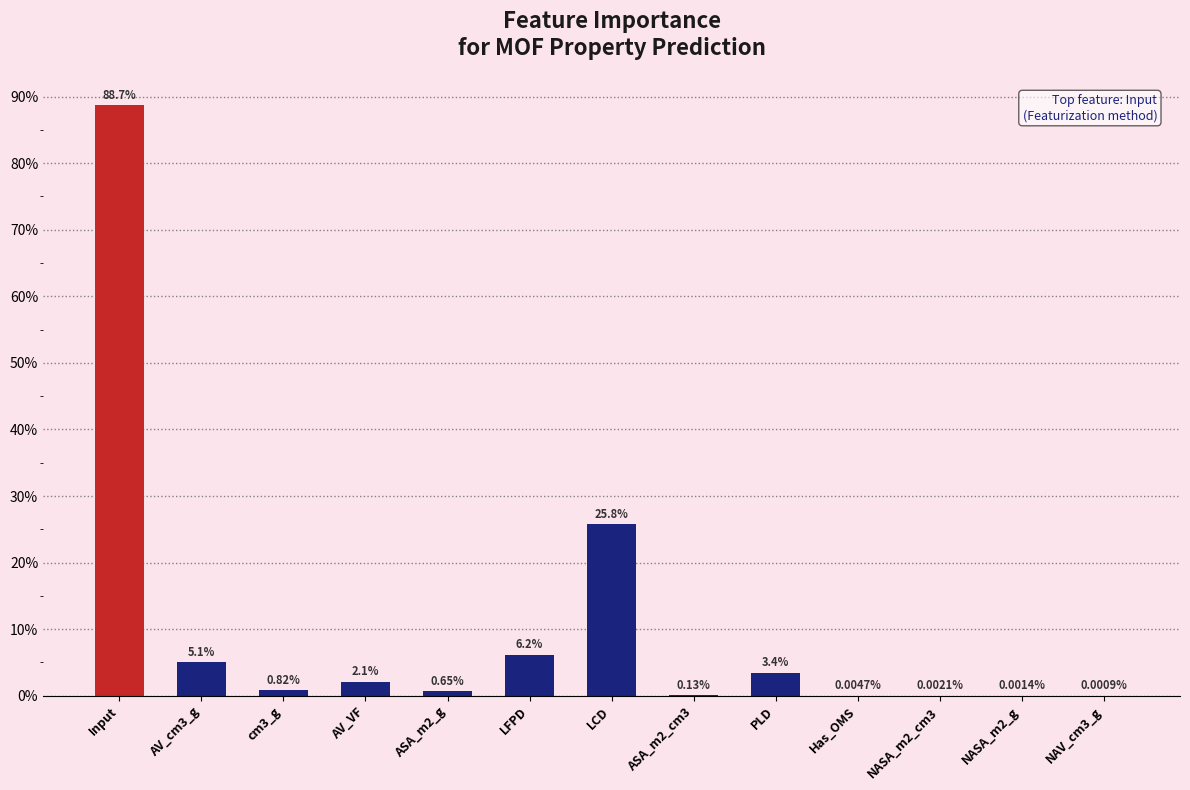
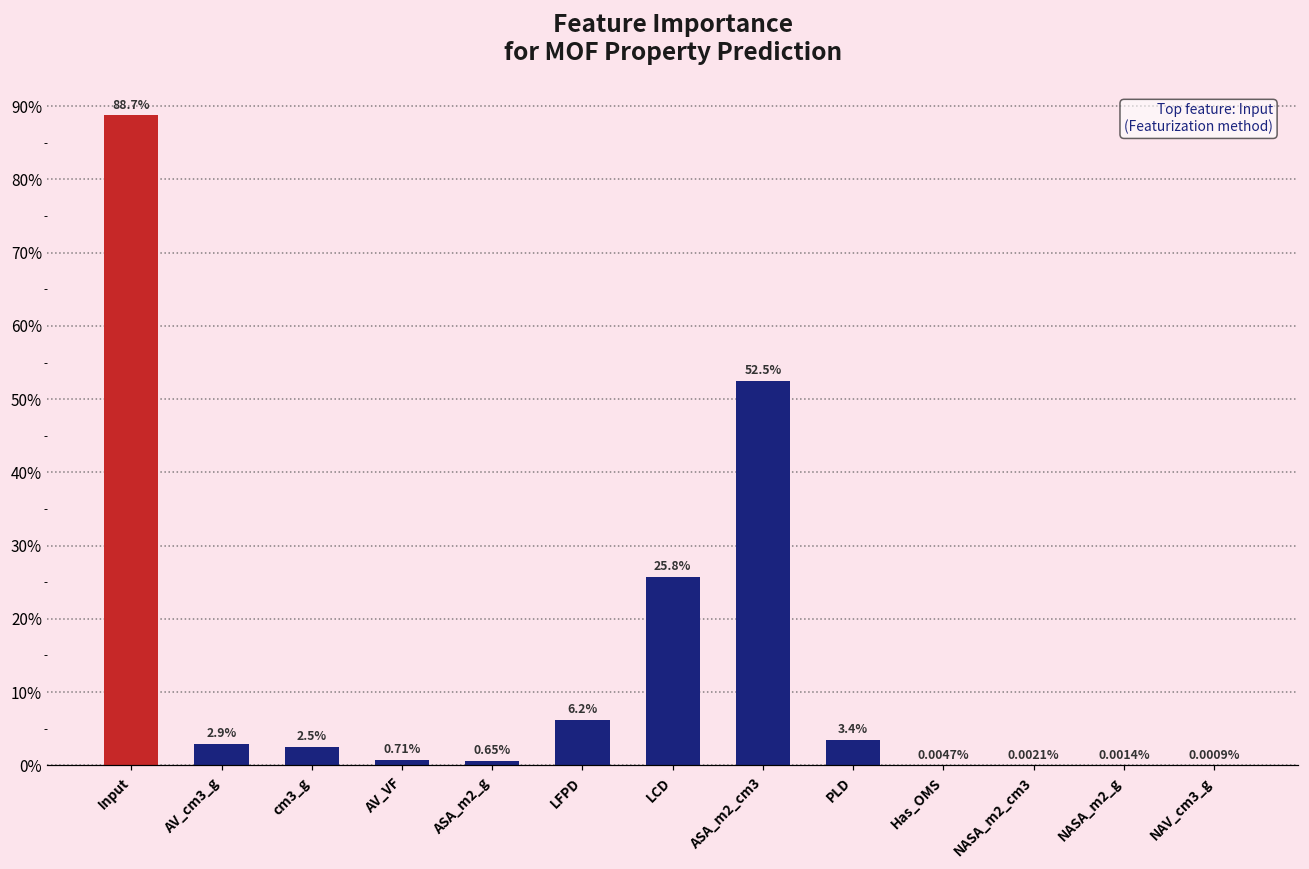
  {
    "Input": "88.7%",
-   "AV_cm3_g": "5.1%",
-   "cm3_g": "0.82%",
-   "AV_VF": "2.1%",
+   "AV_cm3_g": "2.9%",
+   "cm3_g": "2.5%",
+   "AV_VF": "0.71%",
    "ASA_m2_g": "0.65%",
    "LFPD": "6.2%",
    "LCD": "25.8%",
-   "ASA_m2_cm3": "0.13%",
+   "ASA_m2_cm3": "52.5%",
    "PLD": "3.4%",
    "Has_OMS": "0.0047%",
    "NASA_m2_cm3": "0.0021%",
    "NASA_m2_g": "0.0014%",
    "NAV_cm3_g": "0.0009%"
  }
